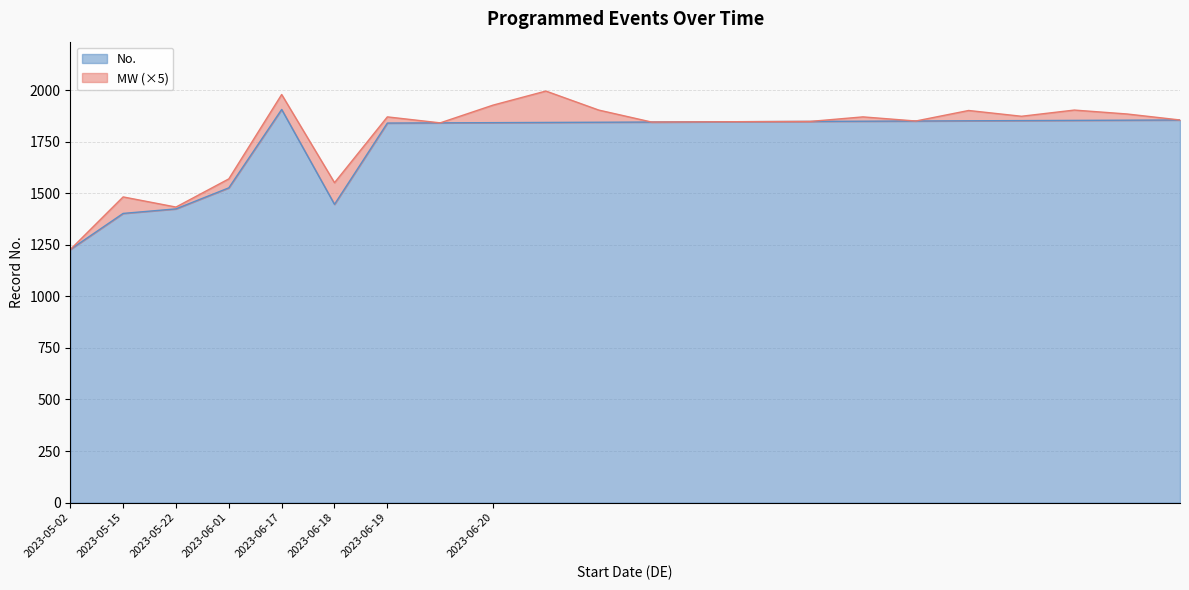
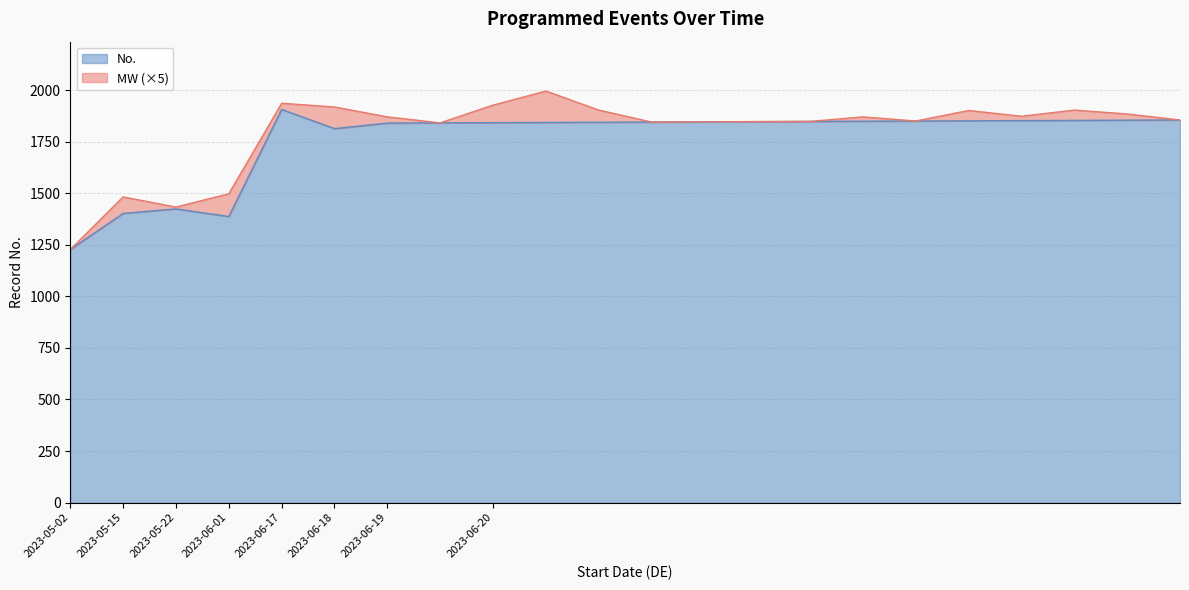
  {
    "No.": {
      "2023-05-15": 1400,
-     "2023-06-01": 1530,
+     "2023-06-01": 1390,
      "2023-06-17": 1910,
-     "2023-06-18": 1450
+     "2023-06-18": 1810
    },
    "MW (×5)": {
      "2023-05-15": 80,
-     "2023-06-01": 40,
-     "2023-06-17": 70,
+     "2023-06-01": 110,
+     "2023-06-17": 30,
      "2023-06-18": 110
    }
  }
